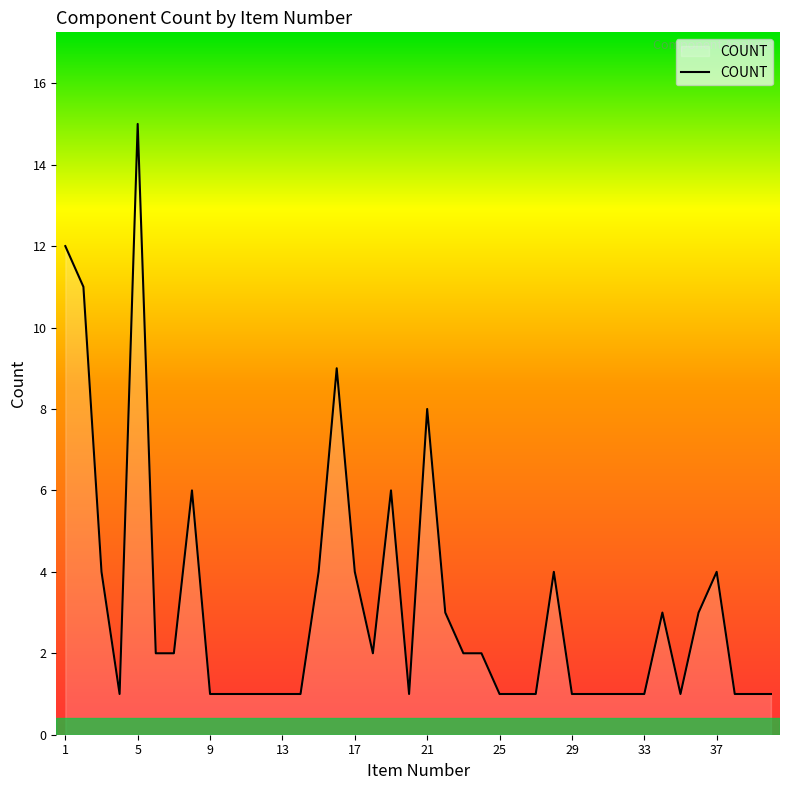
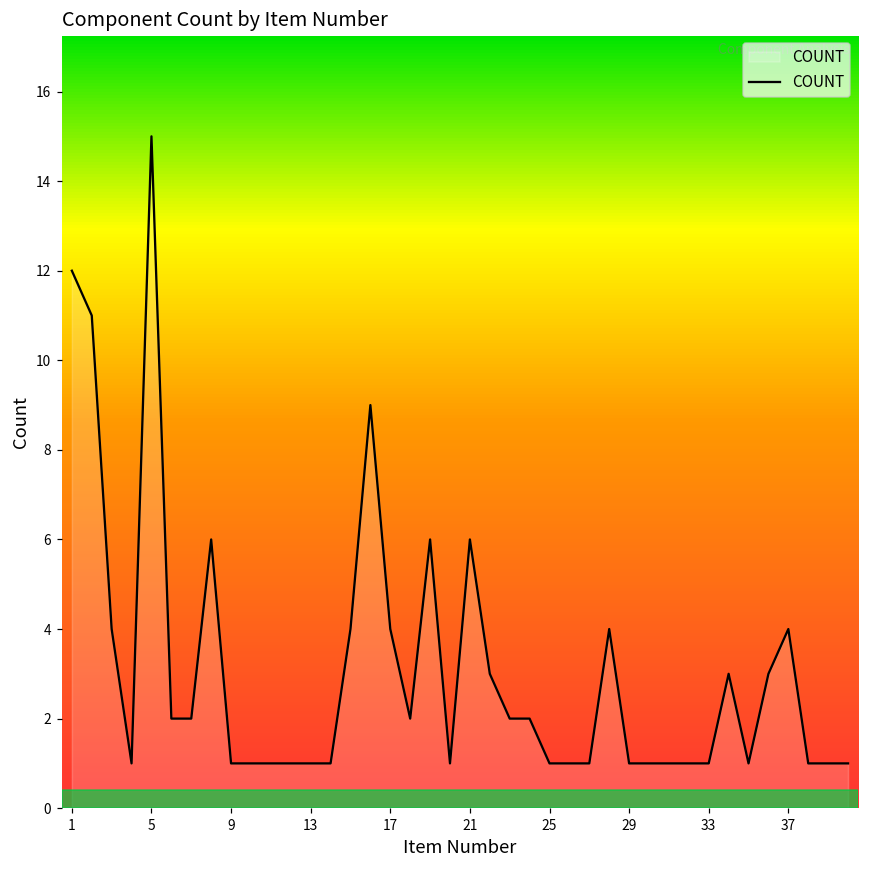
  {
    "1": 12,
    "5": 15,
    "9": 1,
    "13": 1,
    "17": 4,
-   "21": 8,
+   "21": 6,
    "25": 1,
    "29": 1,
    "33": 1,
    "37": 4
  }
